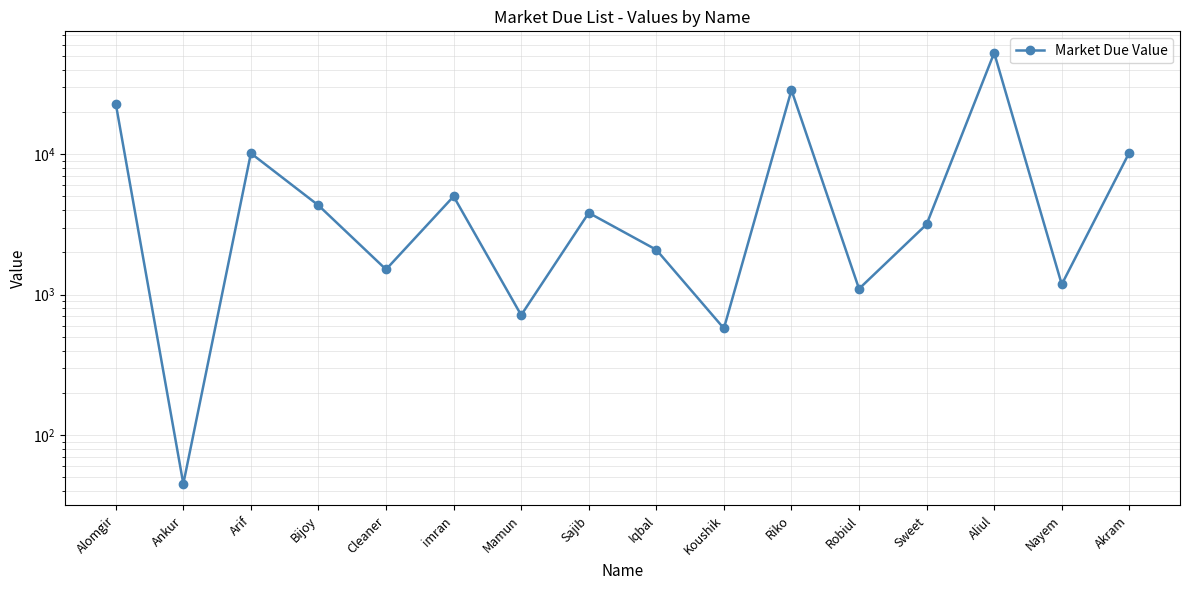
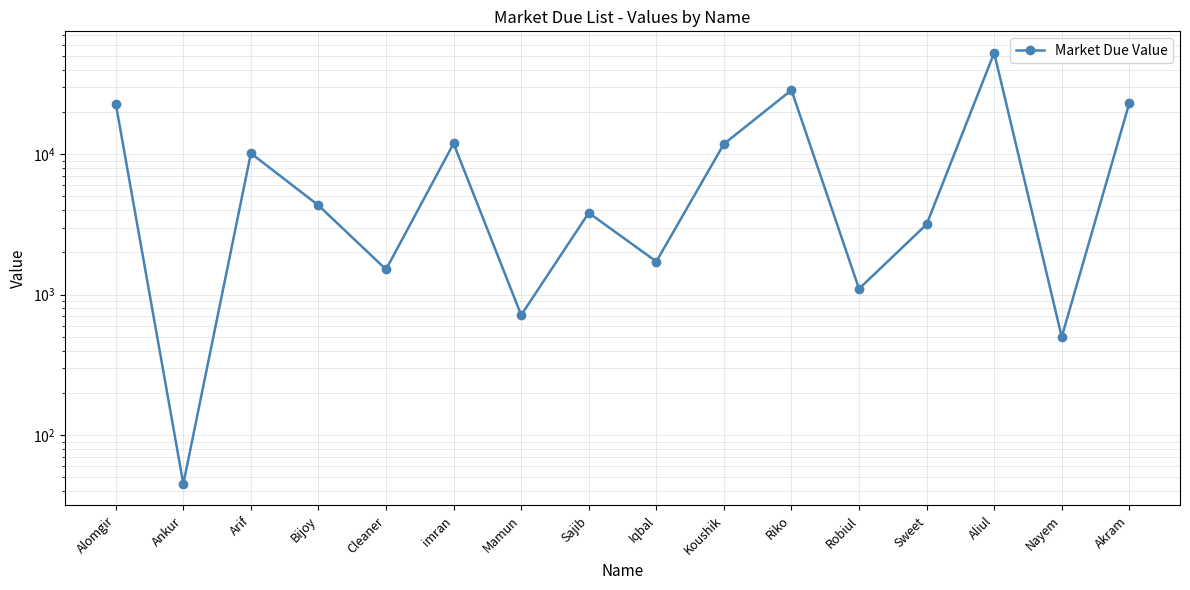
  {
    "Alomgir": 23000,
    "Ankur": 45,
    "Arif": 10000,
    "Bijoy": 4300,
    "Cleaner": 1500,
-   "imran": 5000,
+   "imran": 12000,
    "Mamun": 700,
    "Sajib": 3800,
-   "Iqbal": 2100,
-   "Koushik": 580,
+   "Iqbal": 1700,
+   "Koushik": 12000,
    "Riko": 29000,
    "Robiul": 1100,
    "Sweet": 3200,
    "Aliul": 53000,
-   "Nayem": 1200,
-   "Akram": 10000
+   "Nayem": 500,
+   "Akram": 23000
  }
